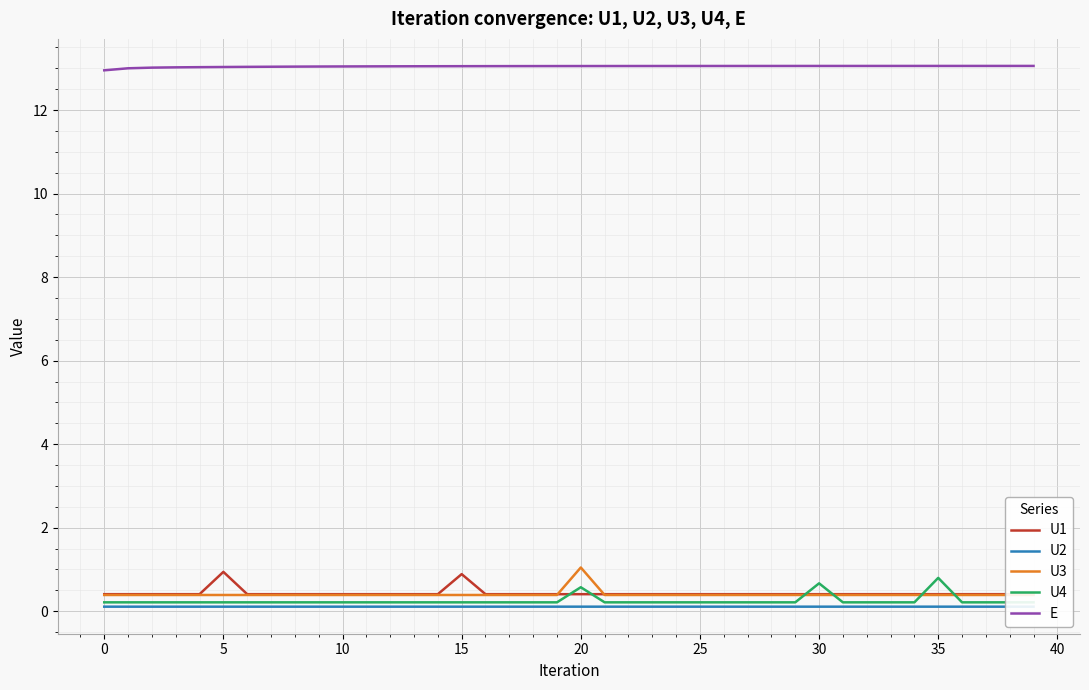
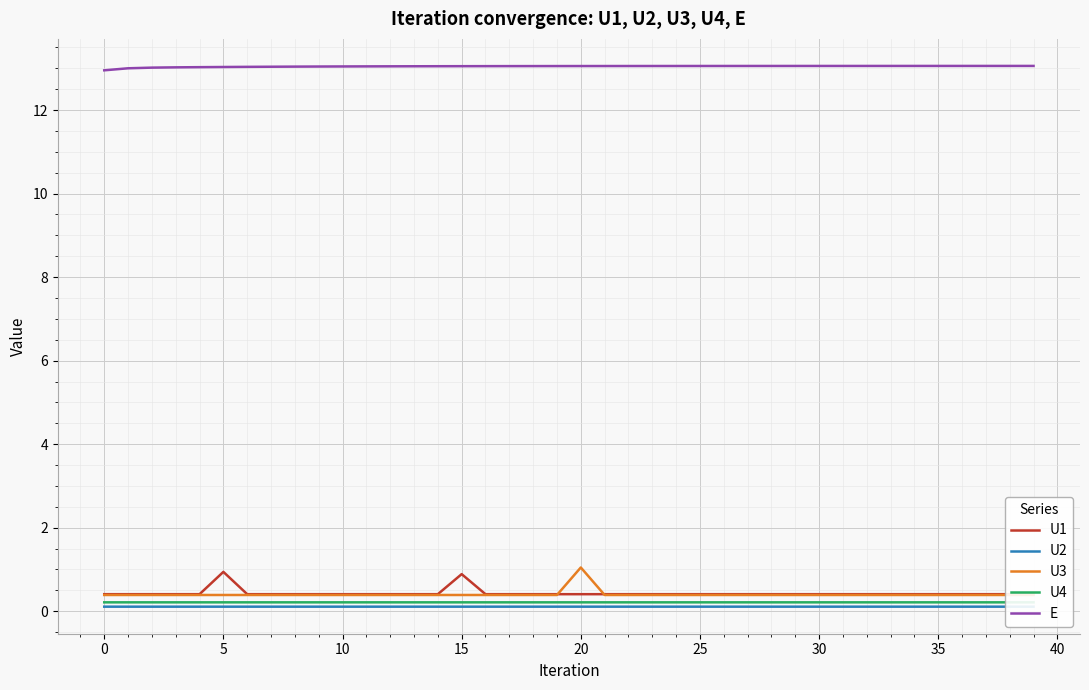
  {
    "U1": {
      "5": 0.9,
      "15": 0.9,
      "20": 0.4
    },
    "U2": {
      "0": 0.1,
      "5": 0.1,
      "10": 0.1,
      "15": 0.1,
      "20": 0.1,
      "25": 0.1,
      "30": 0.1,
      "35": 0.1
    },
    "U3": {
      "5": 0.4,
      "15": 0.4,
      "20": 1.0
    },
    "U4": {
      "0": 0.2,
      "5": 0.2,
      "10": 0.2,
      "15": 0.2,
-     "20": 0.6,
+     "20": 0.2,
      "25": 0.2,
-     "30": 0.7,
-     "35": 0.8
+     "30": 0.2,
+     "35": 0.2
    },
    "E": {
      "0": 13.0,
      "5": 13.0,
      "10": 13.0,
      "15": 13.1,
      "20": 13.1,
      "25": 13.1,
      "30": 13.1,
      "35": 13.1
    }
  }
